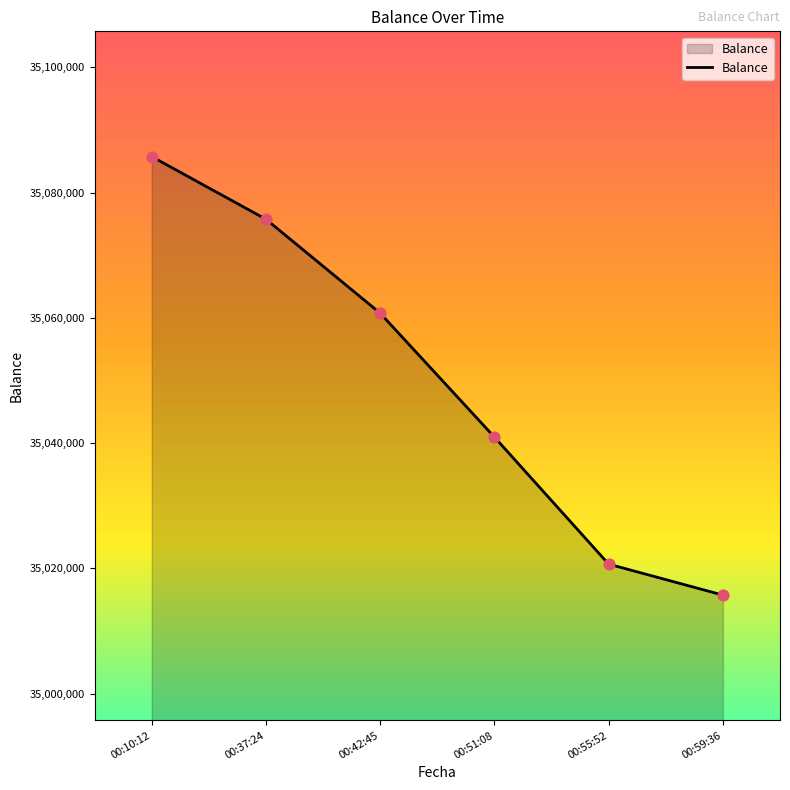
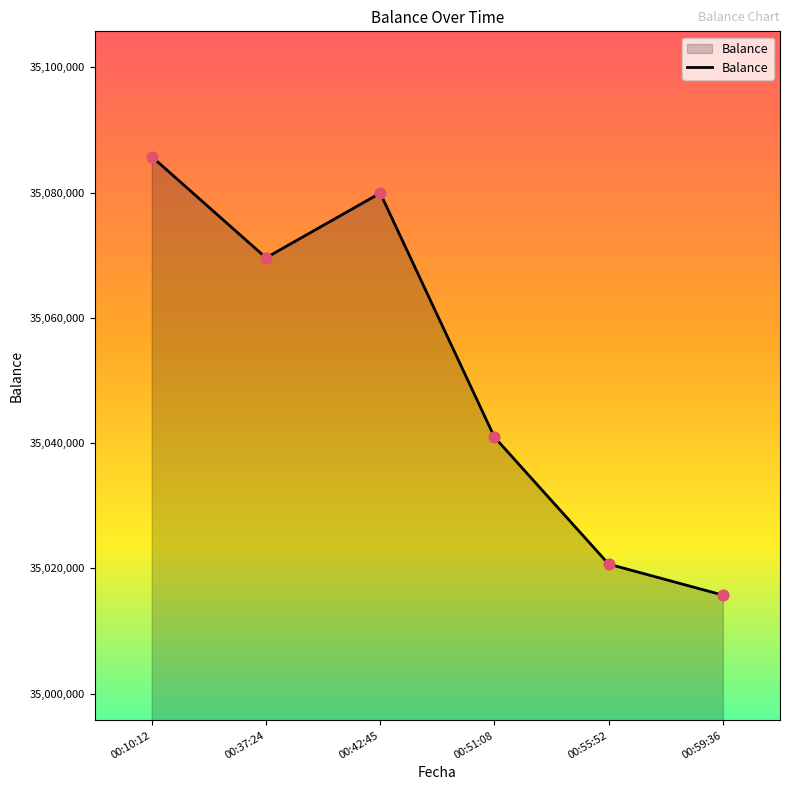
  {
    "00:10:12": "35,086,000",
-   "00:37:24": "35,076,000",
-   "00:42:45": "35,061,000",
+   "00:37:24": "35,070,000",
+   "00:42:45": "35,080,000",
    "00:51:08": "35,041,000",
    "00:55:52": "35,021,000",
    "00:59:36": "35,016,000"
  }
